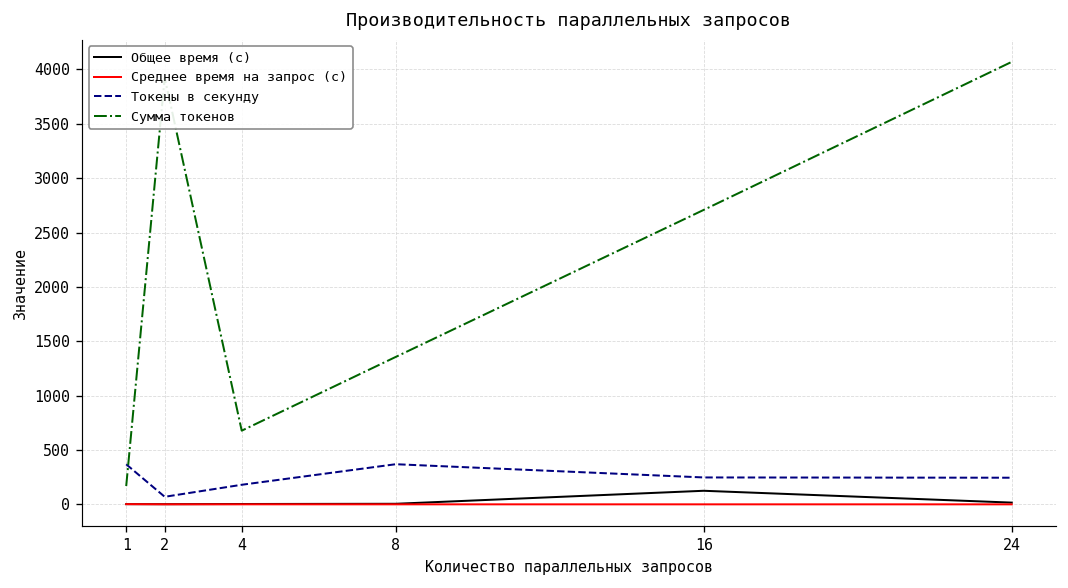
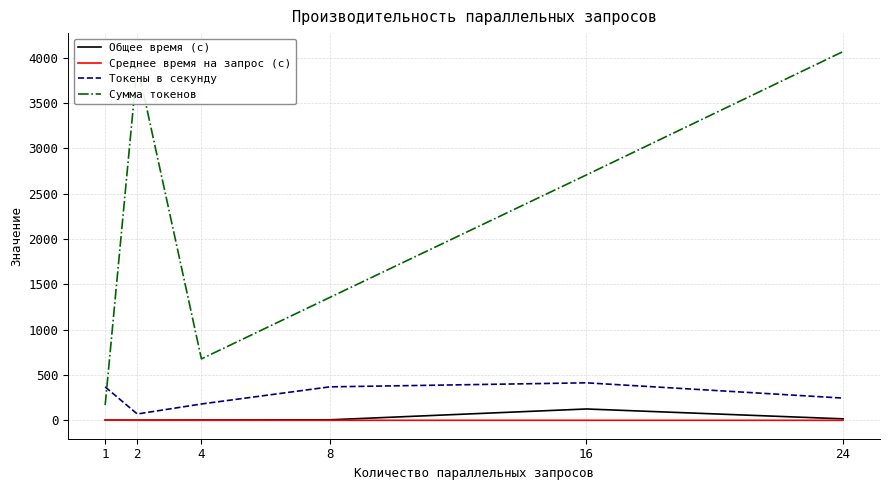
  {
    "Общее время (с)": {
      "16": 100
    },
    "Среднее время на запрос (с)": {
      "16": 0
    },
    "Токены в секунду": {
      "1": 400,
      "2": 100,
      "4": 200,
      "8": 400,
-     "16": 200,
+     "16": 400,
      "24": 200
    },
    "Сумма токенов": {
      "1": 200,
      "4": 700,
      "8": 1400,
      "16": 2700,
      "24": 4100
    }
  }
